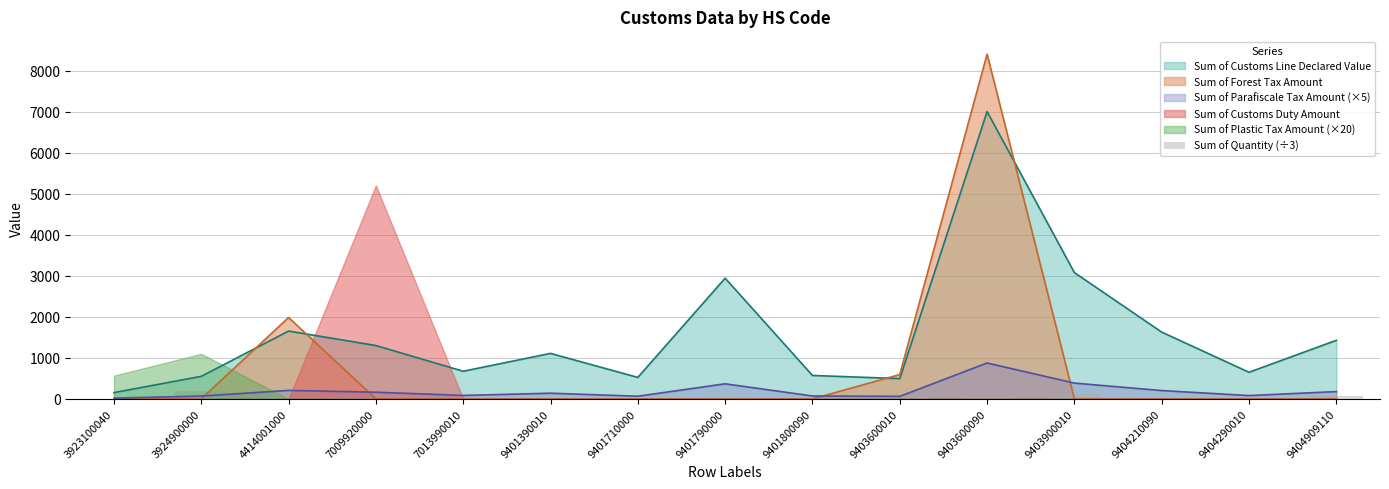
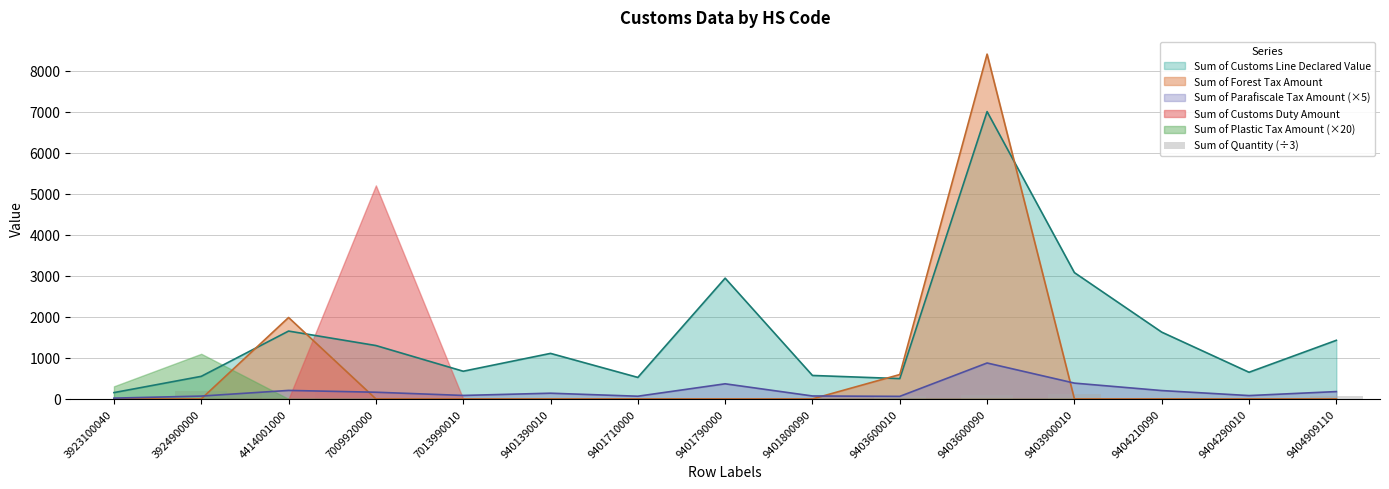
  {
    "Sum of Plastic Tax Amount (×20)": {
-     "3923100040": 600,
+     "3923100040": 300,
      "3924900000": 1100
    }
  }
